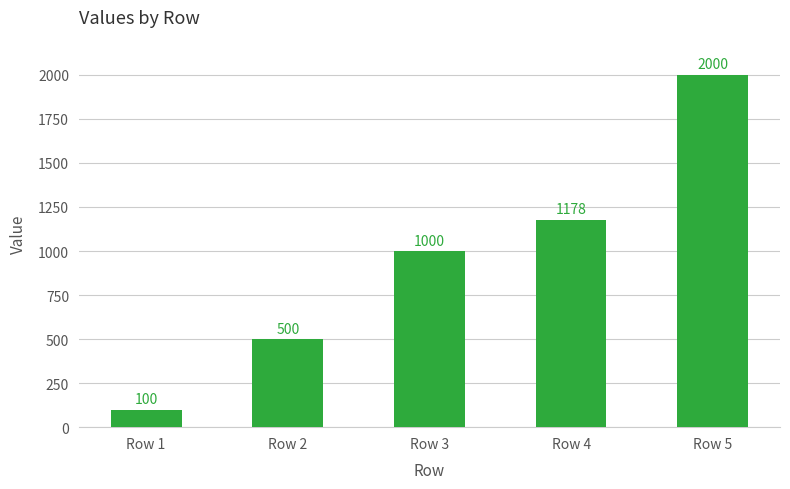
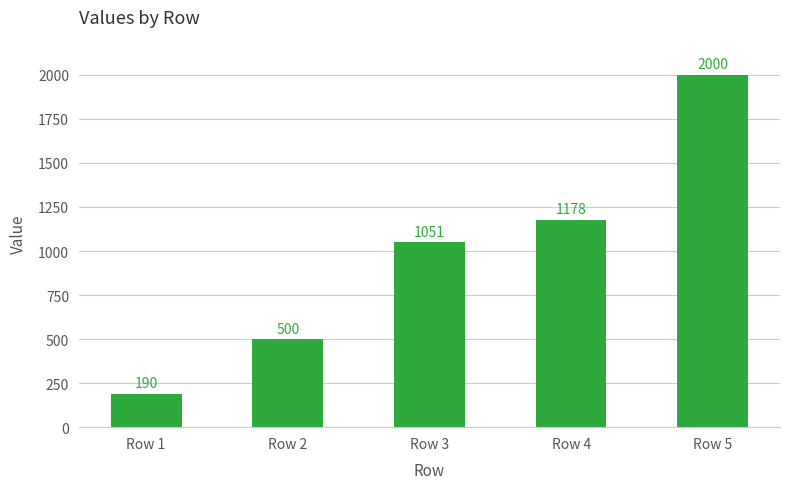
  {
-   "Row 1": 100,
+   "Row 1": 190,
    "Row 2": 500,
-   "Row 3": 1000,
+   "Row 3": 1051,
    "Row 4": 1178,
    "Row 5": 2000
  }
